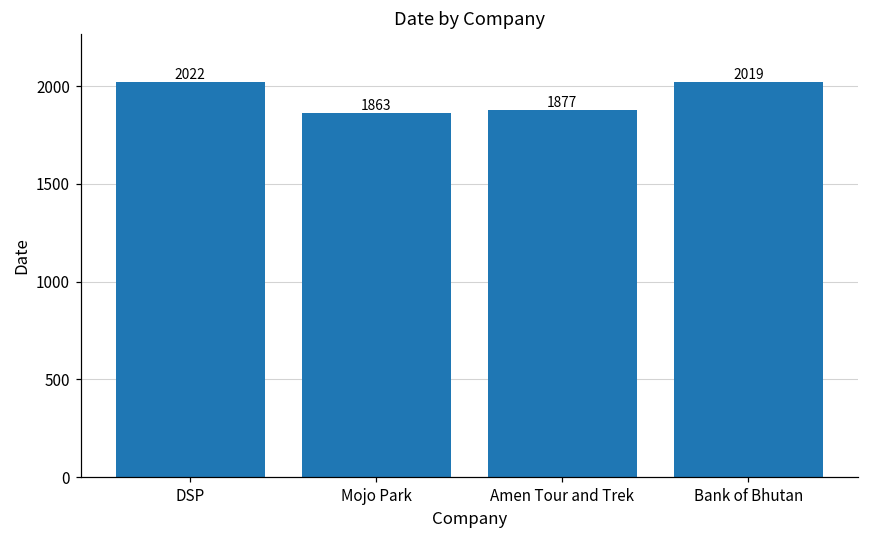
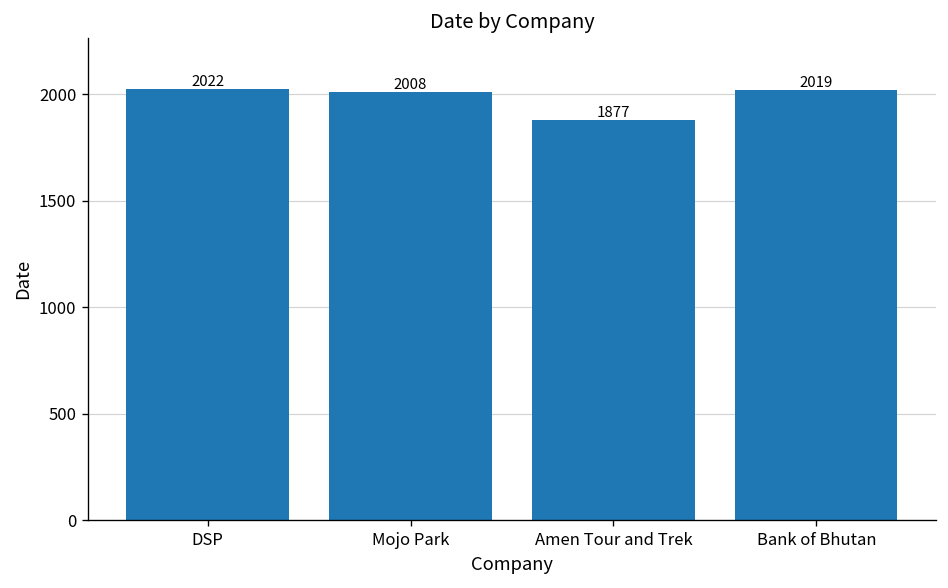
  {
    "DSP": 2022,
-   "Mojo Park": 1863,
+   "Mojo Park": 2008,
    "Amen Tour and Trek": 1877,
    "Bank of Bhutan": 2019
  }
